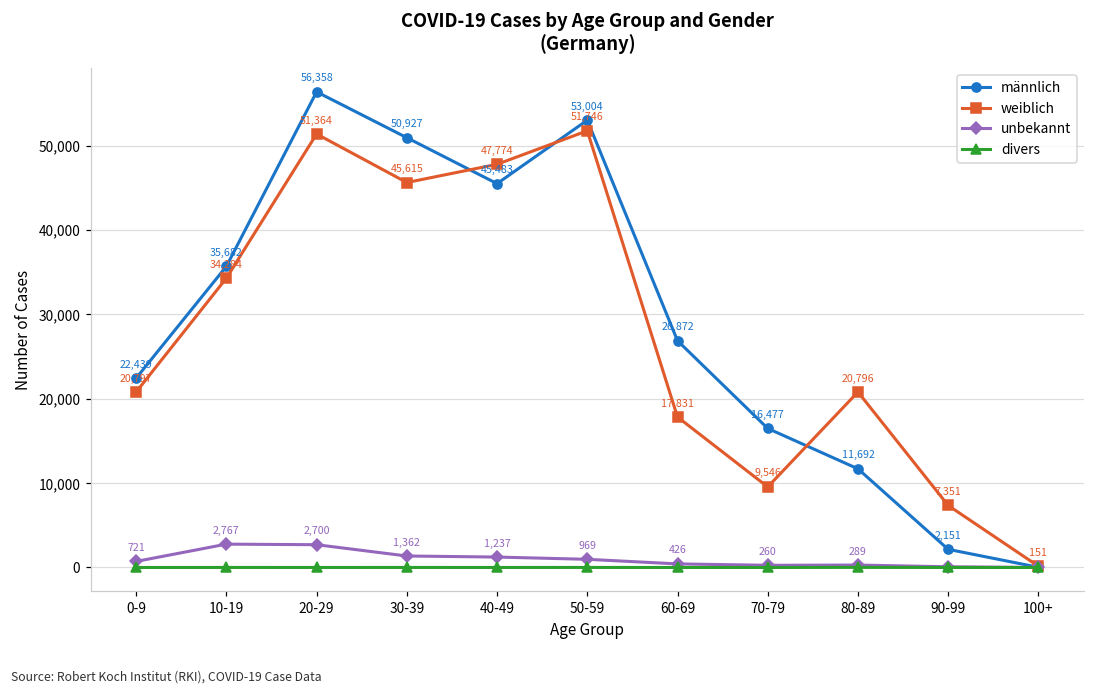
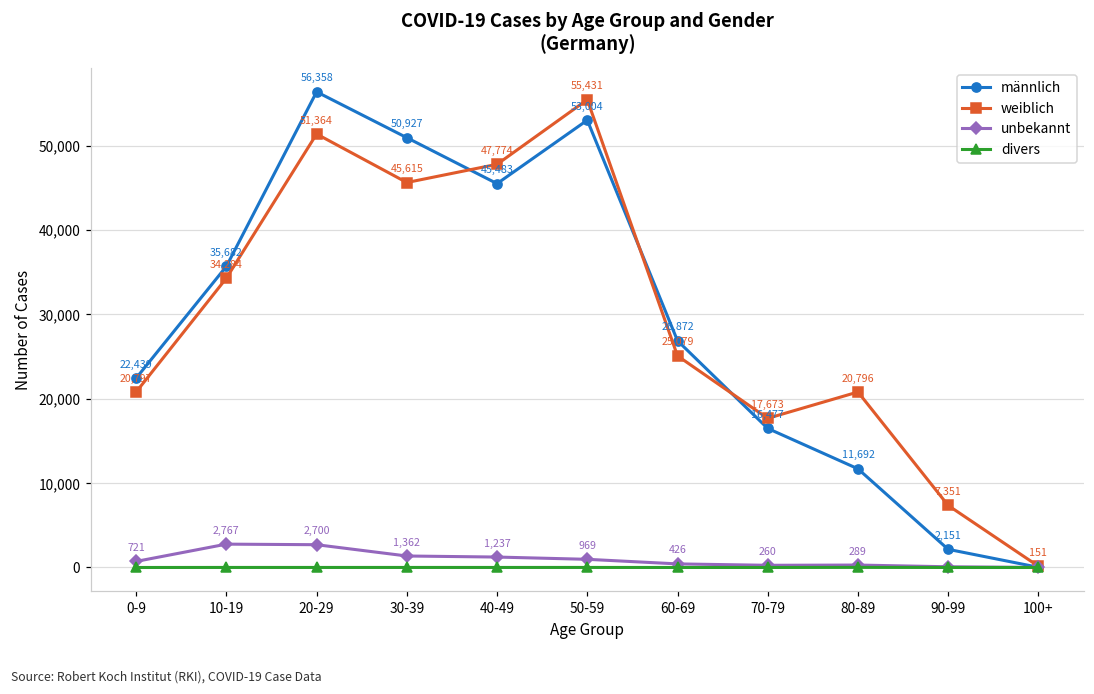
  {
    "männlich": {
      "0-9": "22,439",
      "10-19": "35,682",
      "20-29": "56,358",
      "30-39": "50,927",
      "50-59": "53,004",
      "60-69": "26,872",
      "70-79": "16,477",
      "80-89": "11,692",
      "90-99": "2,151"
    },
    "weiblich": {
      "20-29": "51,364",
      "30-39": "45,615",
      "40-49": "47,774",
-     "50-59": "51,746",
-     "60-69": "17,831",
-     "70-79": "9,546",
+     "50-59": "55,431",
+     "60-69": "25,079",
+     "70-79": "17,673",
      "80-89": "20,796",
      "90-99": "7,351"
    },
    "unbekannt": {
      "0-9": "721",
      "10-19": "2,767",
      "20-29": "2,700",
      "30-39": "1,362",
      "40-49": "1,237",
      "50-59": "969",
      "60-69": "426"
    },
    "divers": {
      "0-9": "0",
      "10-19": "0",
      "20-29": "0",
      "30-39": "0",
      "40-49": "0",
      "50-59": "0",
      "60-69": "0"
    }
  }
